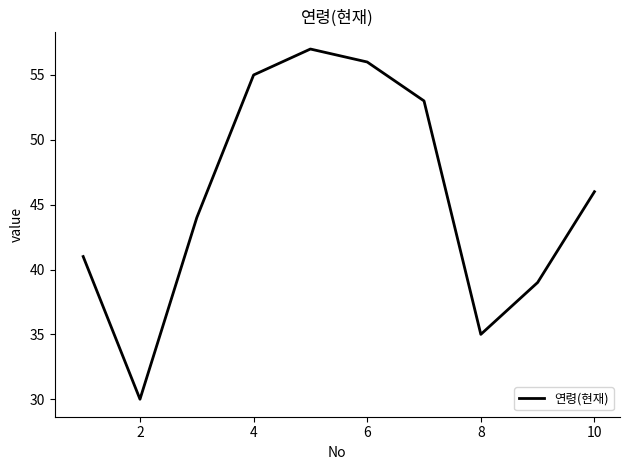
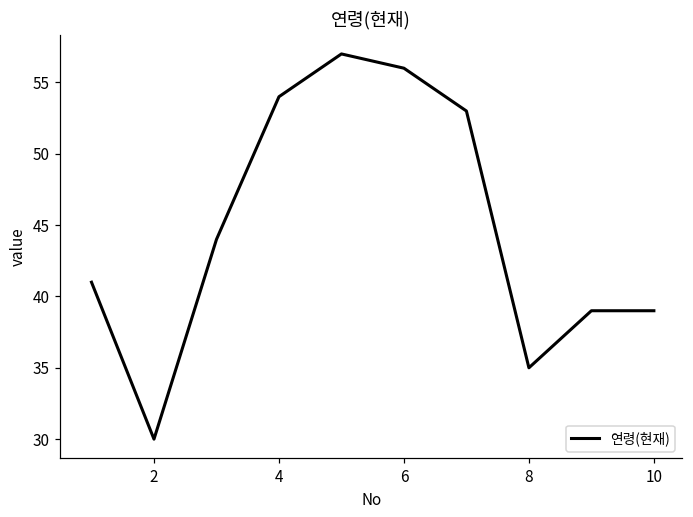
  {
    "2": 30,
-   "4": 55,
+   "4": 54,
    "6": 56,
    "8": 35,
-   "10": 46
+   "10": 39
  }
